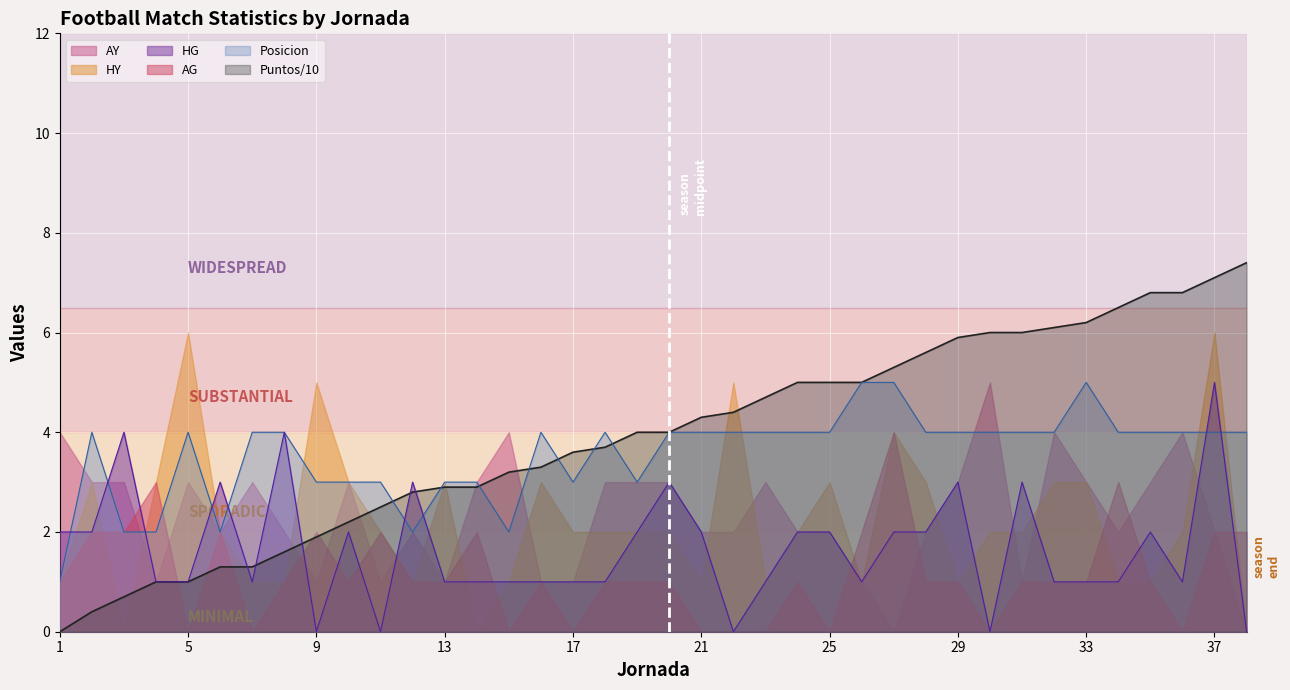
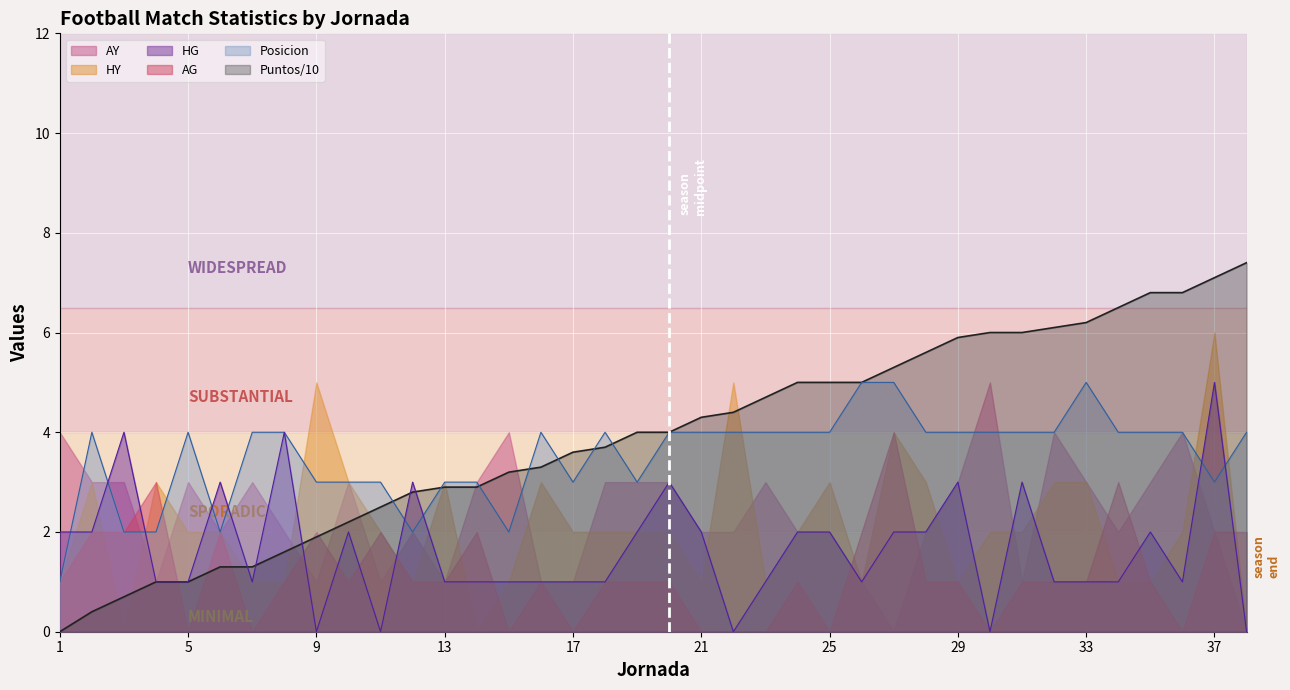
  {
    "HY": {
-     "5": 6,
+     "5": 2,
      "9": 5,
      "17": 2,
      "21": 1,
      "25": 3,
      "37": 6
    },
    "Posicion": {
      "5": 4,
      "9": 3,
      "17": 3,
      "21": 4,
      "25": 4,
      "29": 4,
      "33": 5,
-     "37": 4
+     "37": 3
    }
  }
